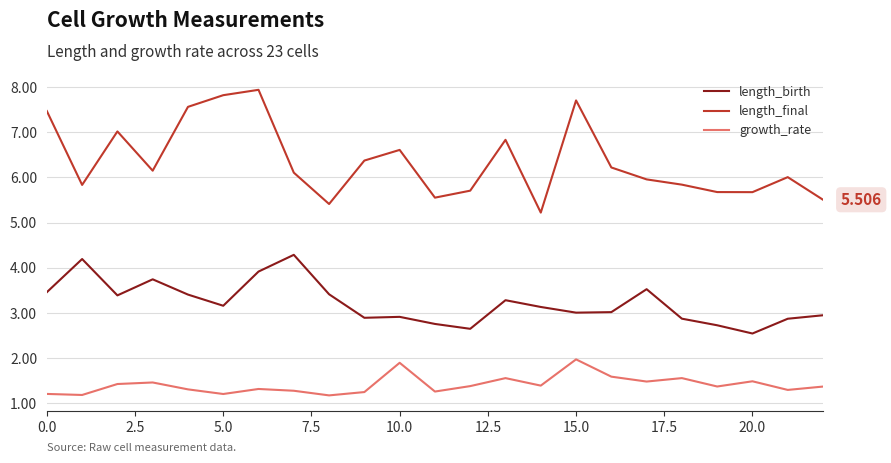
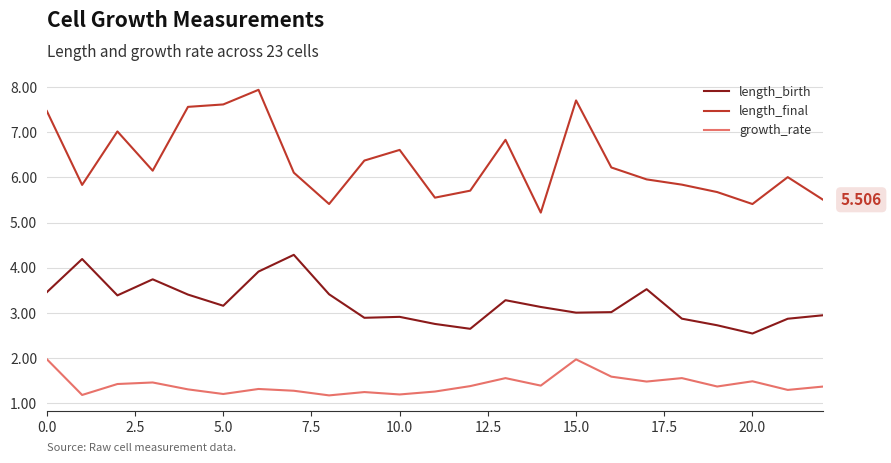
  {
    "length_birth": {
      "0.0": 3.5,
      "5.0": 3.2,
      "10.0": 2.9,
      "15.0": 3.0,
      "20.0": 2.5
    },
    "length_final": {
      "0.0": 7.5,
-     "5.0": 7.8,
+     "5.0": 7.6,
      "10.0": 6.6,
      "15.0": 7.7,
-     "20.0": 5.7
+     "20.0": 5.4
    },
    "growth_rate": {
-     "0.0": 1.2,
+     "0.0": 2.0,
      "5.0": 1.2,
-     "10.0": 1.9,
+     "10.0": 1.2,
      "15.0": 2.0,
      "20.0": 1.5
    }
  }
